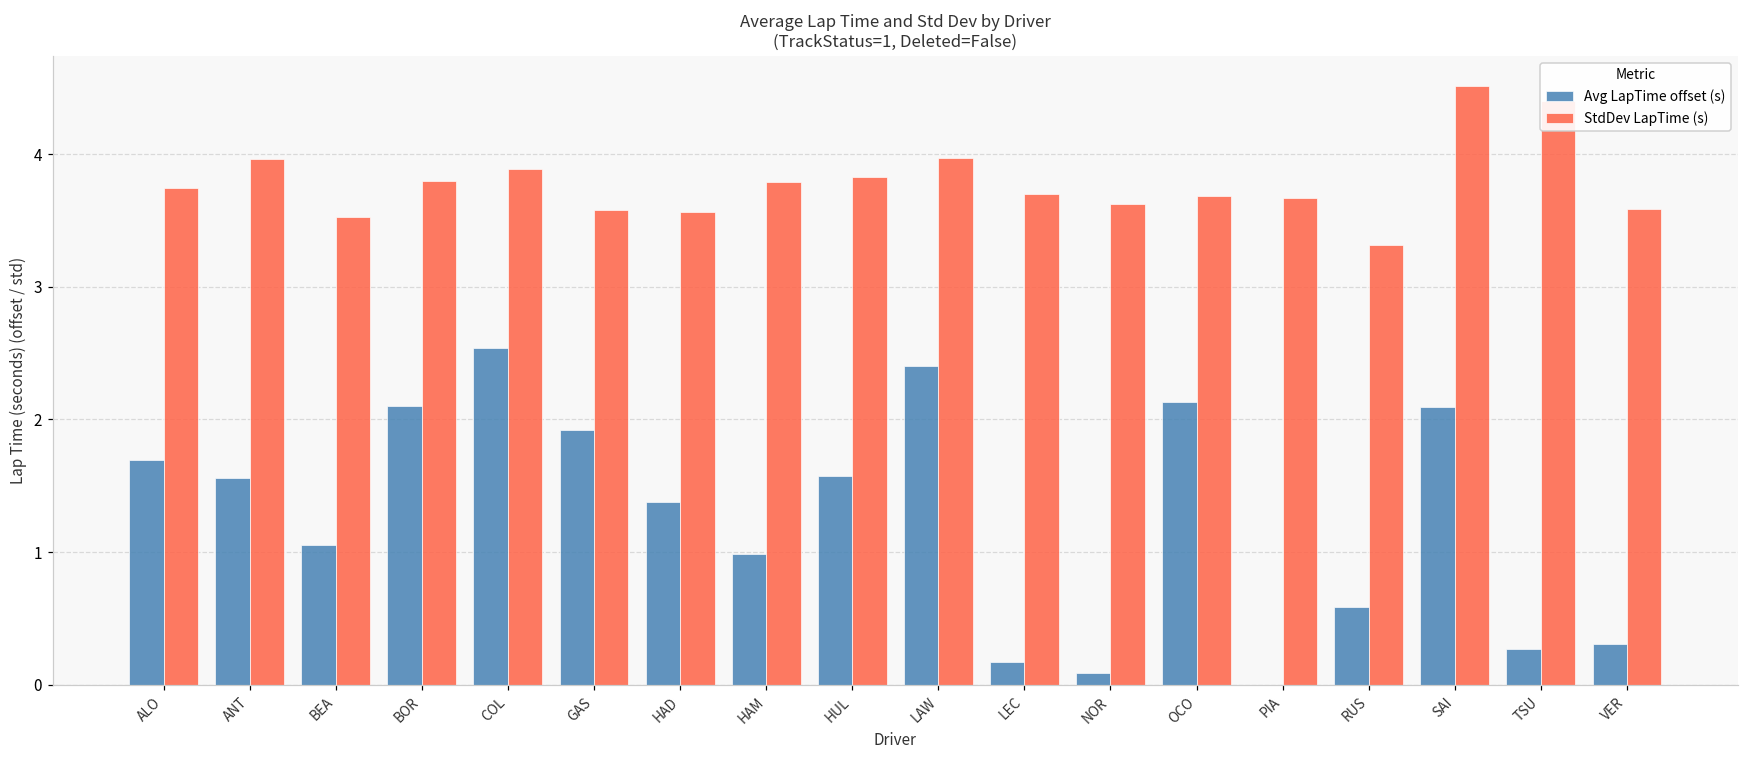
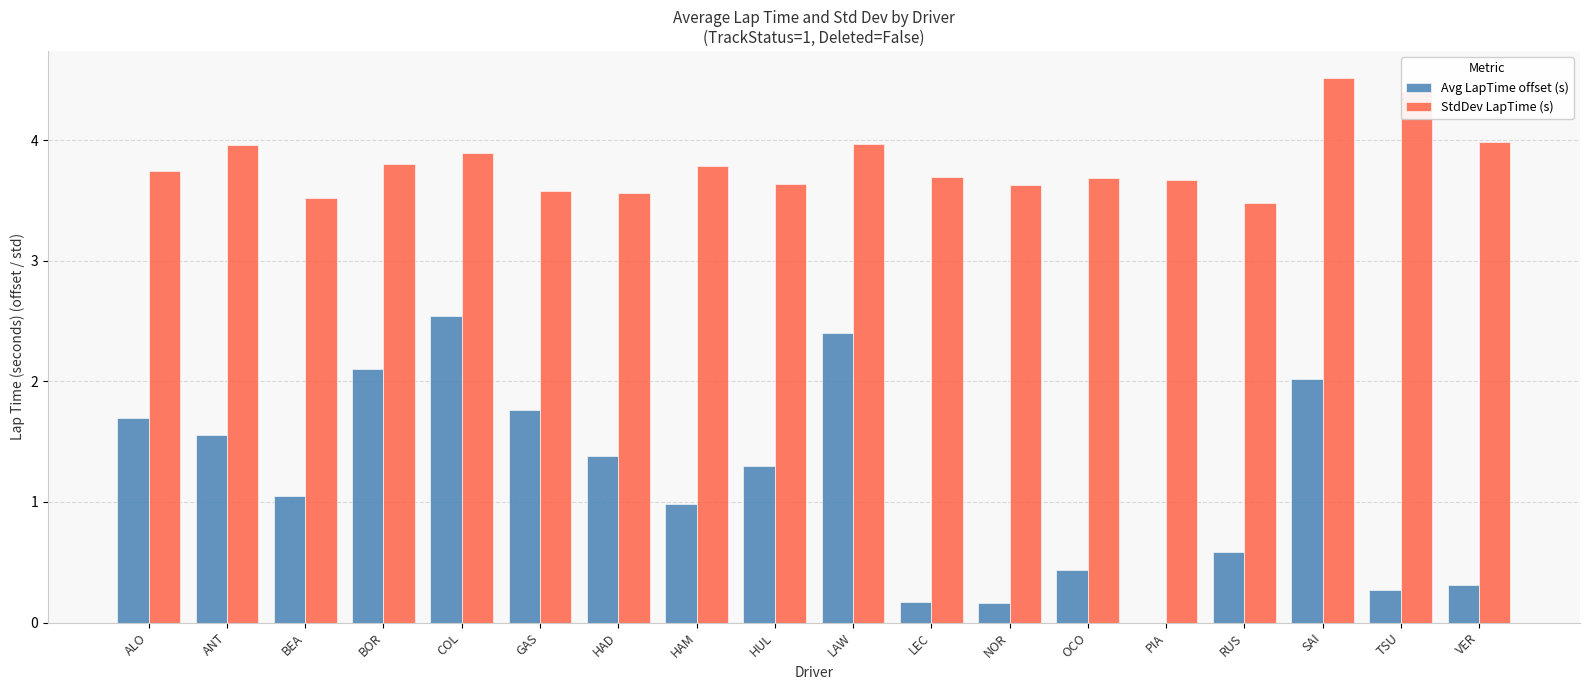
  {
    "Avg LapTime offset (s)": {
      "ALO": 1.70,
      "ANT": 1.56,
      "BEA": 1.05,
      "BOR": 2.10,
      "COL": 2.54,
-     "GAS": 1.92,
+     "GAS": 1.77,
      "HAD": 1.38,
      "HAM": 0.98,
-     "HUL": 1.58,
+     "HUL": 1.30,
      "LAW": 2.40,
      "LEC": 0.17,
-     "NOR": 0.09,
-     "OCO": 2.13,
+     "NOR": 0.16,
+     "OCO": 0.44,
      "PIA": 0.00,
      "RUS": 0.59,
-     "SAI": 2.10,
+     "SAI": 2.02,
      "TSU": 0.27,
      "VER": 0.31
    },
    "StdDev LapTime (s)": {
      "ALO": 3.75,
      "ANT": 3.96,
      "BEA": 3.52,
      "BOR": 3.80,
      "COL": 3.89,
      "GAS": 3.58,
      "HAD": 3.57,
      "HAM": 3.79,
-     "HUL": 3.83,
+     "HUL": 3.64,
      "LAW": 3.97,
      "LEC": 3.70,
      "NOR": 3.63,
      "OCO": 3.69,
      "PIA": 3.67,
-     "RUS": 3.32,
+     "RUS": 3.48,
      "SAI": 4.51,
-     "VER": 3.59
+     "VER": 3.98
    }
  }
